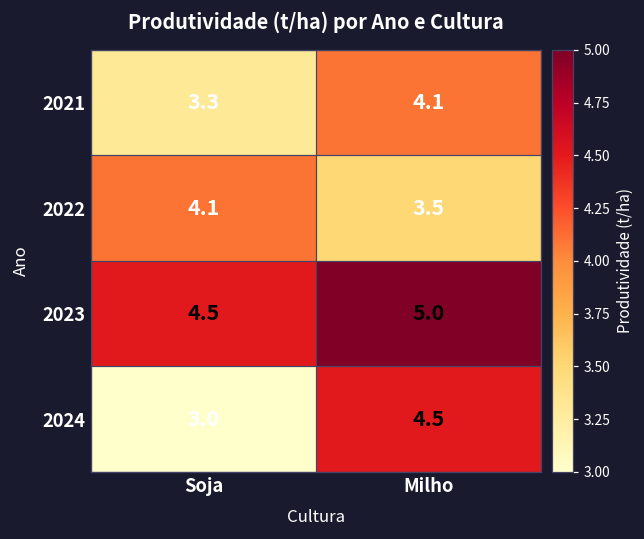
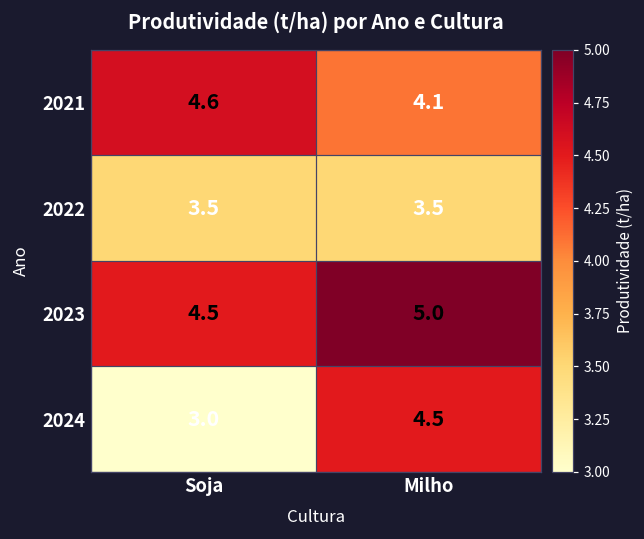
  {
    "2021": {
-     "Soja": 3.3,
+     "Soja": 4.6,
      "Milho": 4.1
    },
    "2022": {
-     "Soja": 4.1,
+     "Soja": 3.5,
      "Milho": 3.5
    },
    "2023": {
      "Soja": 4.5,
      "Milho": 5.0
    },
    "2024": {
      "Soja": 3.0,
      "Milho": 4.5
    }
  }
